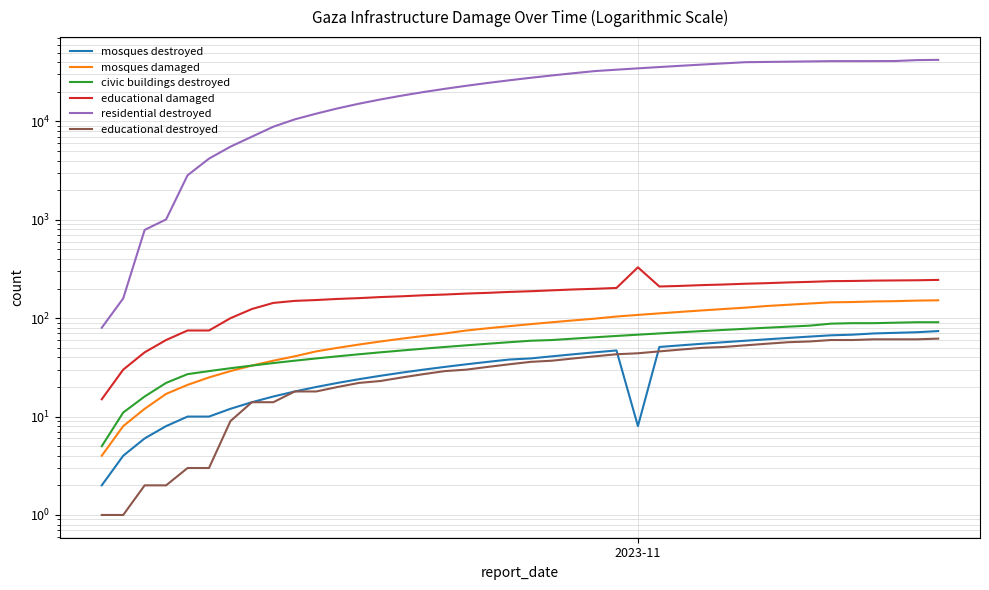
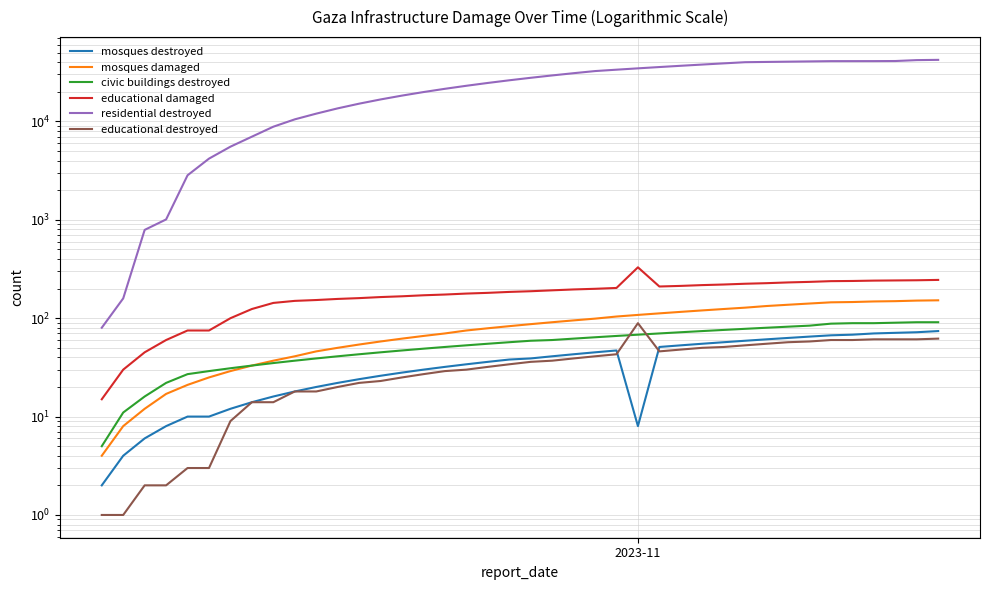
  {
    "mosques destroyed": {
      "2023-11": 8
    },
    "mosques damaged": {
      "2023-11": 110
    },
    "civic buildings destroyed": {
      "2023-11": 70
    },
    "educational damaged": {
      "2023-11": 330
    },
    "residential destroyed": {
      "2023-11": 35000
    },
    "educational destroyed": {
-     "2023-11": 40
+     "2023-11": 90
    }
  }
